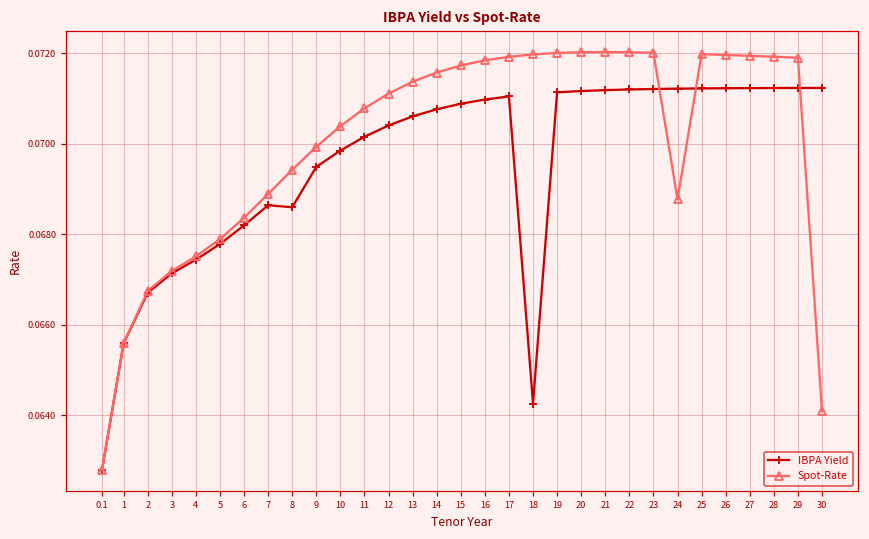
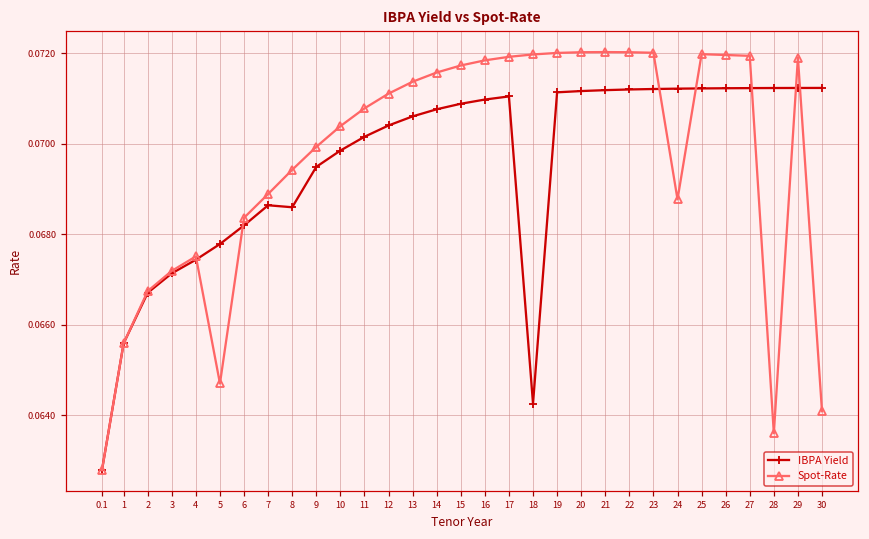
  {
    "IBPA Yield": {
      "4": 0.0674,
      "5": 0.0678,
      "6": 0.0682,
      "7": 0.0686,
      "8": 0.0686,
      "9": 0.0695,
      "10": 0.0698,
      "11": 0.0702,
      "12": 0.0704,
      "13": 0.0706,
      "14": 0.0708,
      "15": 0.0709,
      "16": 0.0710,
      "17": 0.0710,
      "18": 0.0643,
      "19": 0.0711,
      "20": 0.0712,
      "21": 0.0712,
      "22": 0.0712,
      "23": 0.0712,
      "24": 0.0712,
      "25": 0.0712,
      "26": 0.0712,
      "27": 0.0712,
      "28": 0.0712,
      "29": 0.0712,
      "30": 0.0712
    },
    "Spot-Rate": {
      "4": 0.0675,
-     "5": 0.0679,
+     "5": 0.0647,
      "6": 0.0684,
      "7": 0.0689,
      "8": 0.0694,
      "9": 0.0699,
      "10": 0.0704,
      "11": 0.0708,
      "12": 0.0711,
      "13": 0.0714,
      "14": 0.0716,
      "15": 0.0717,
      "16": 0.0718,
      "17": 0.0719,
      "18": 0.0720,
      "19": 0.0720,
      "20": 0.0720,
      "21": 0.0720,
      "22": 0.0720,
      "23": 0.0720,
      "24": 0.0688,
      "25": 0.0720,
      "26": 0.0720,
      "27": 0.0719,
-     "28": 0.0719,
+     "28": 0.0636,
      "29": 0.0719,
      "30": 0.0641
    }
  }
